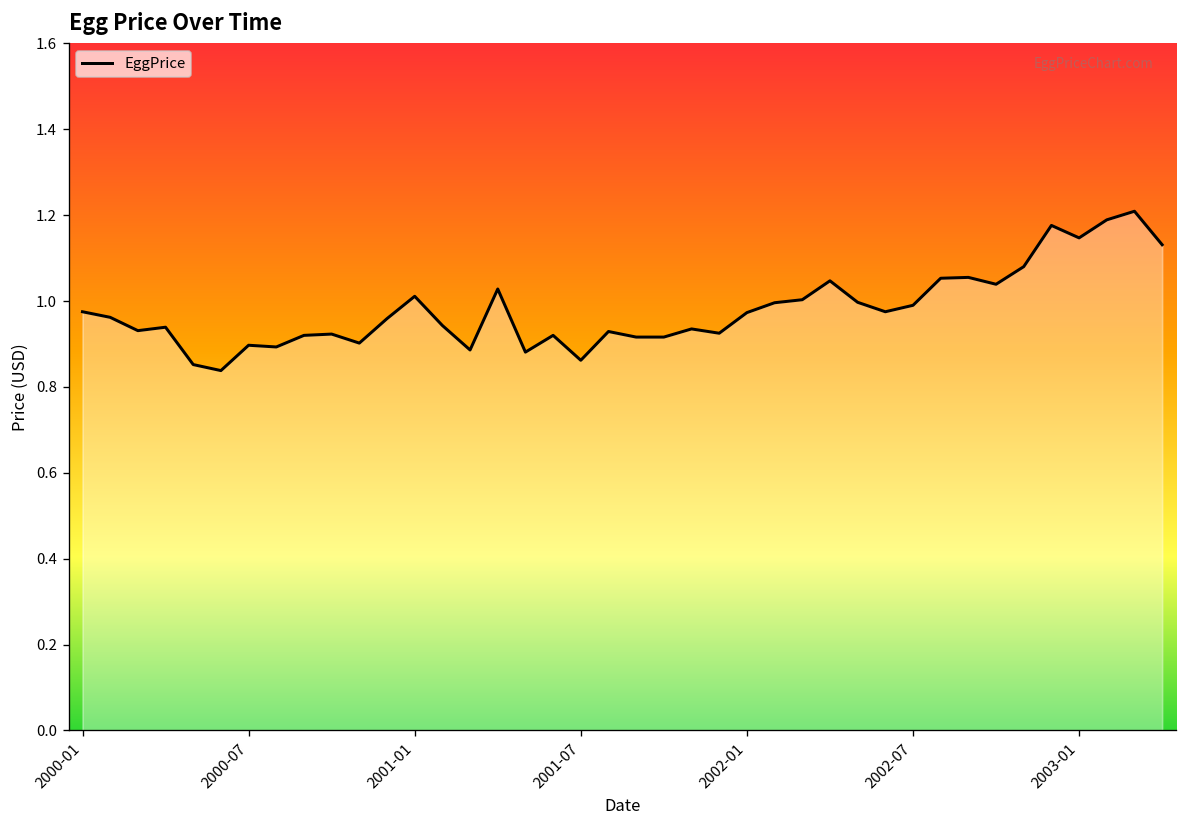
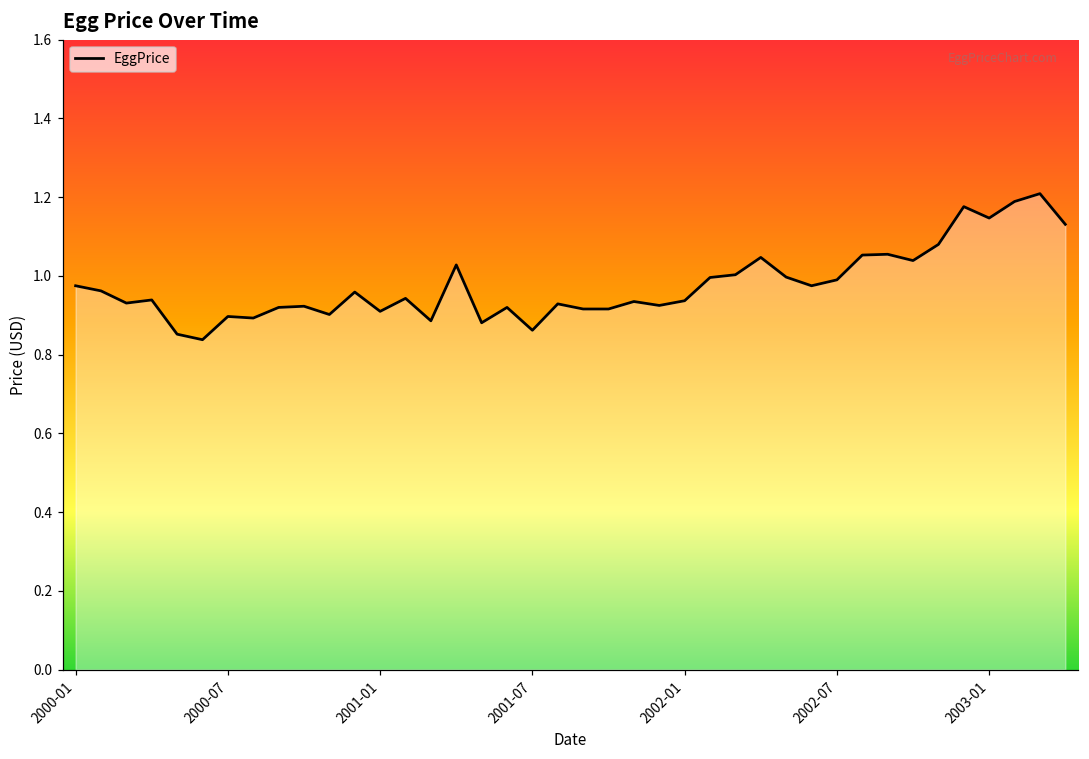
  {
    "2000-01": 0.98,
    "2000-07": 0.90,
-   "2001-01": 1.01,
+   "2001-01": 0.91,
    "2001-07": 0.86,
-   "2002-01": 0.97,
+   "2002-01": 0.94,
    "2002-07": 0.99,
    "2003-01": 1.15
  }
